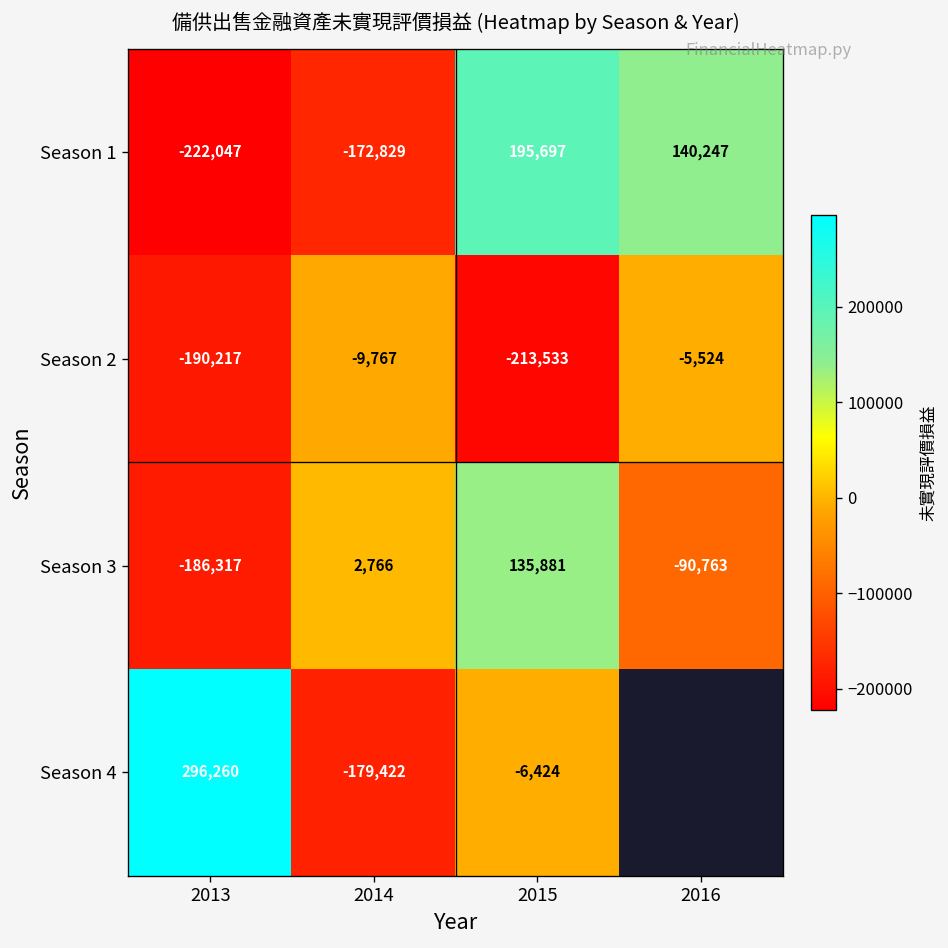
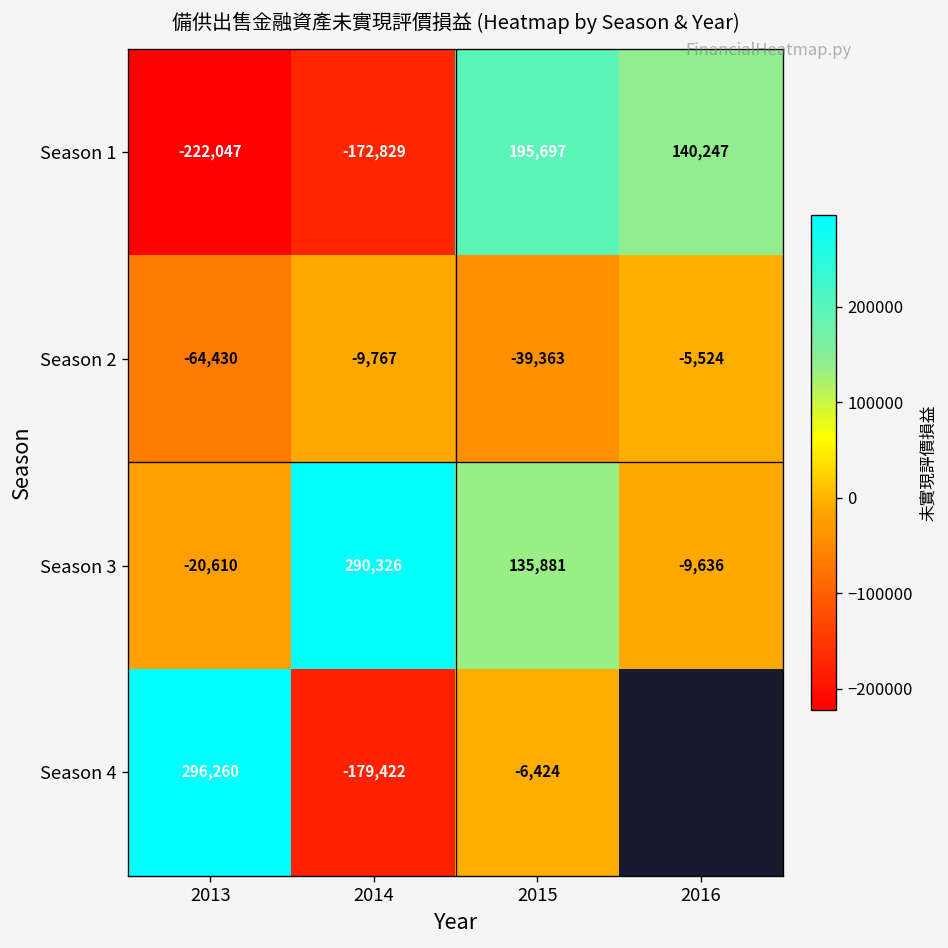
  {
    "Season 1": {
      "2013": "-222,047",
      "2014": "-172,829",
      "2015": "195,697",
      "2016": "140,247"
    },
    "Season 2": {
-     "2013": "-190,217",
+     "2013": "-64,430",
      "2014": "-9,767",
-     "2015": "-213,533",
+     "2015": "-39,363",
      "2016": "-5,524"
    },
    "Season 3": {
-     "2013": "-186,317",
-     "2014": "2,766",
+     "2013": "-20,610",
+     "2014": "290,326",
      "2015": "135,881",
-     "2016": "-90,763"
+     "2016": "-9,636"
    },
    "Season 4": {
      "2013": "296,260",
      "2014": "-179,422",
      "2015": "-6,424"
    }
  }
